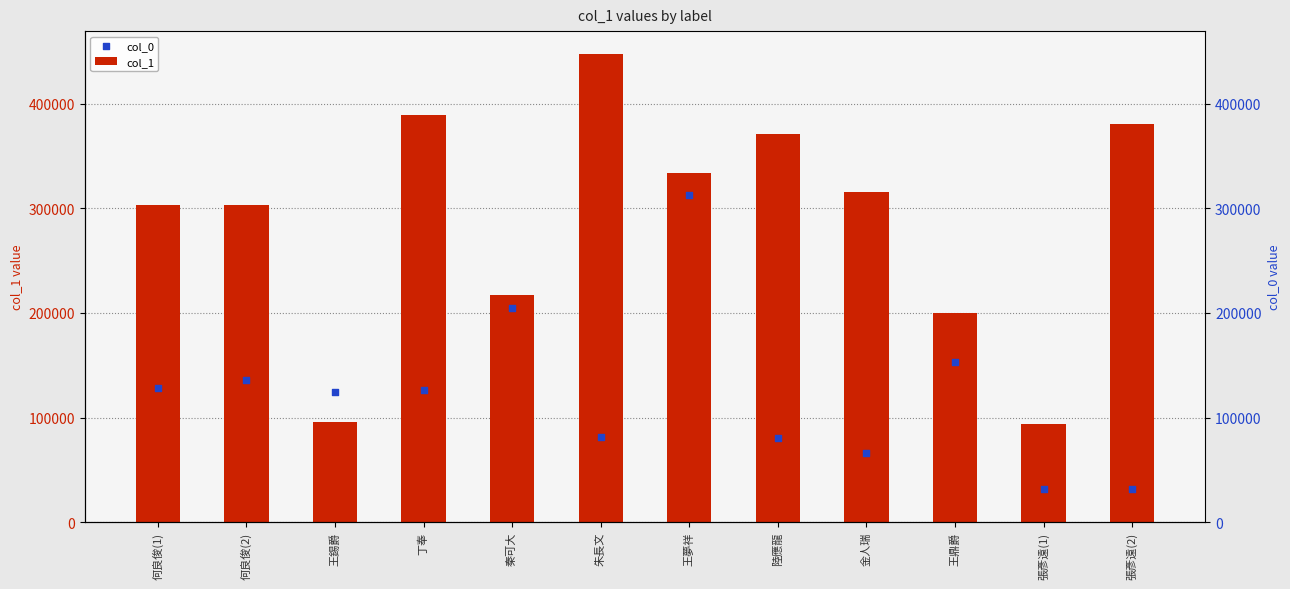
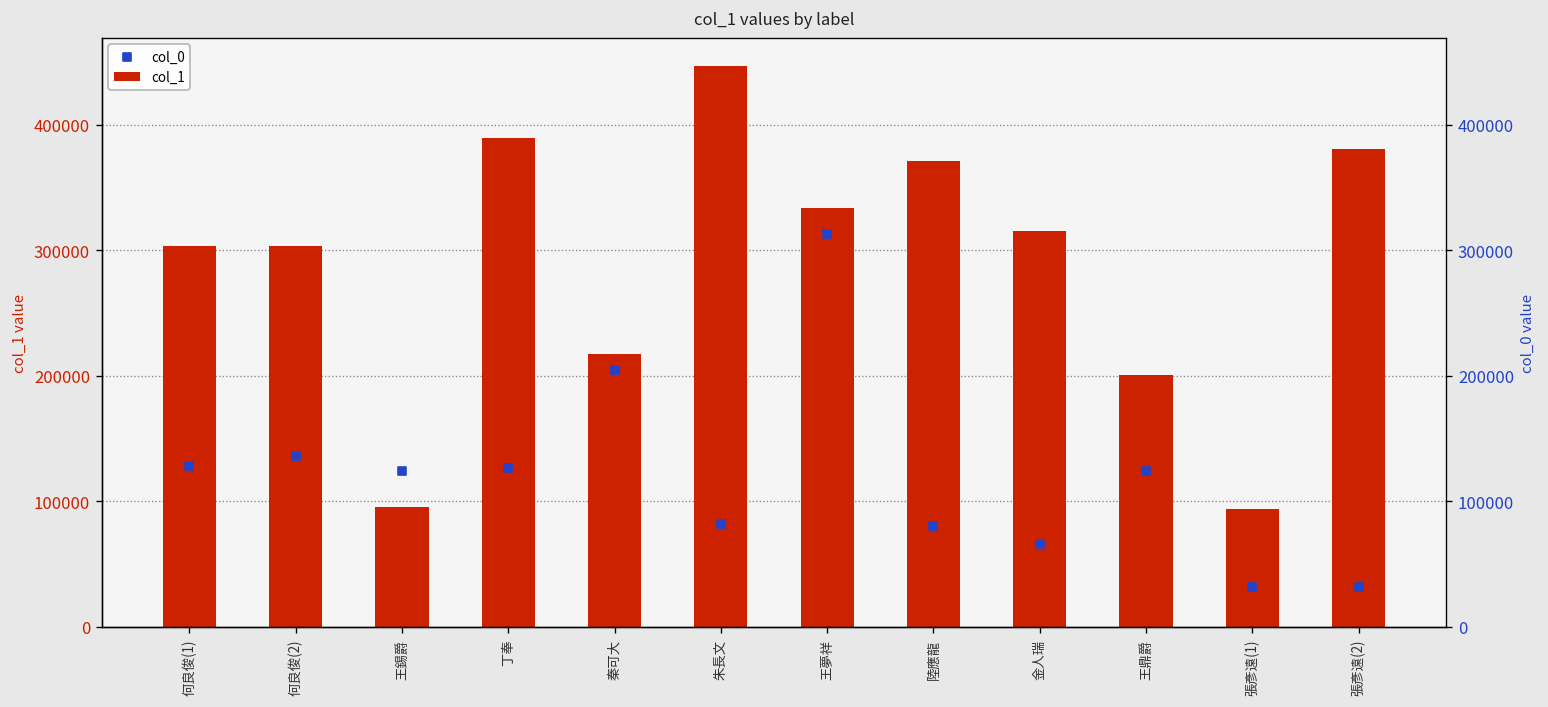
  {
    "col_1": {
      "何良俊(1)": 303000,
      "何良俊(2)": 303000,
      "王錫爵": 96000,
      "丁奉": 389000,
      "秦可大": 217000,
      "朱長文": 447000,
      "王夢祥": 334000,
      "陸應龍": 371000,
      "金人瑞": 315000,
      "王鼎爵": 200000,
      "張彥遠(1)": 93000,
      "張彥遠(2)": 381000
    },
    "col_0": {
-     "王鼎爵": 153000
+     "王鼎爵": 124000
    }
  }
